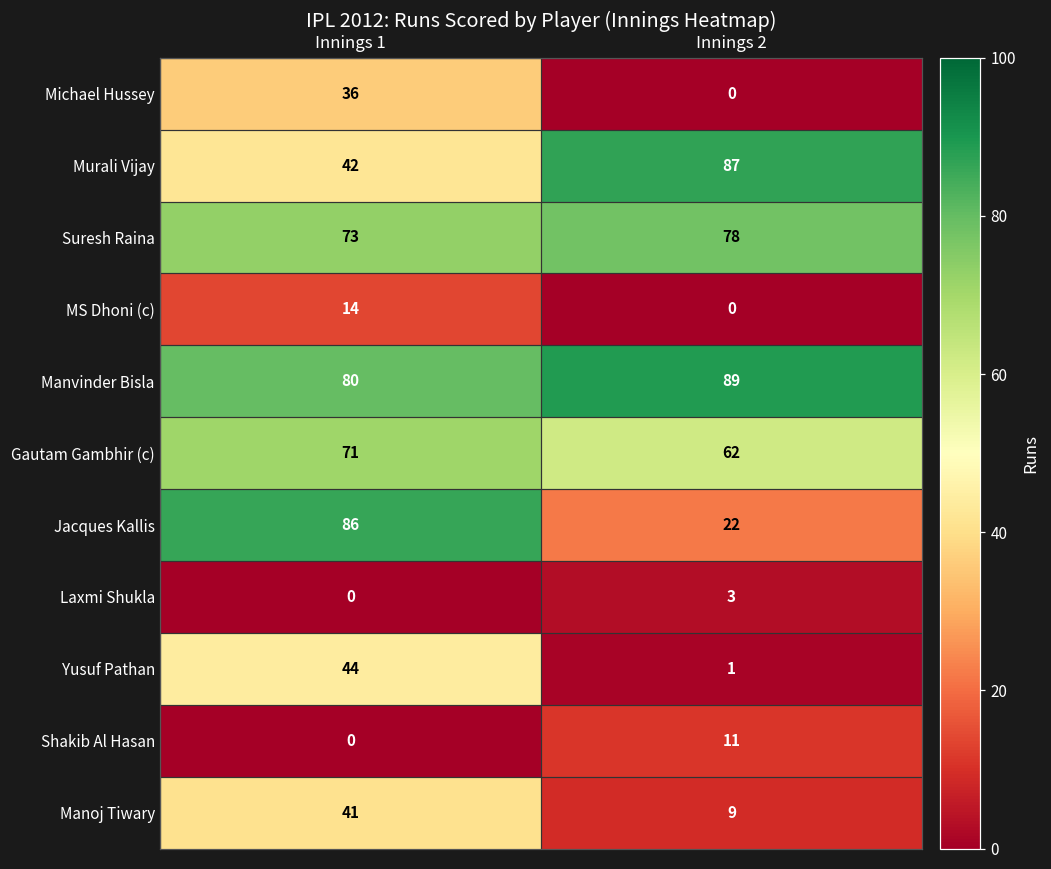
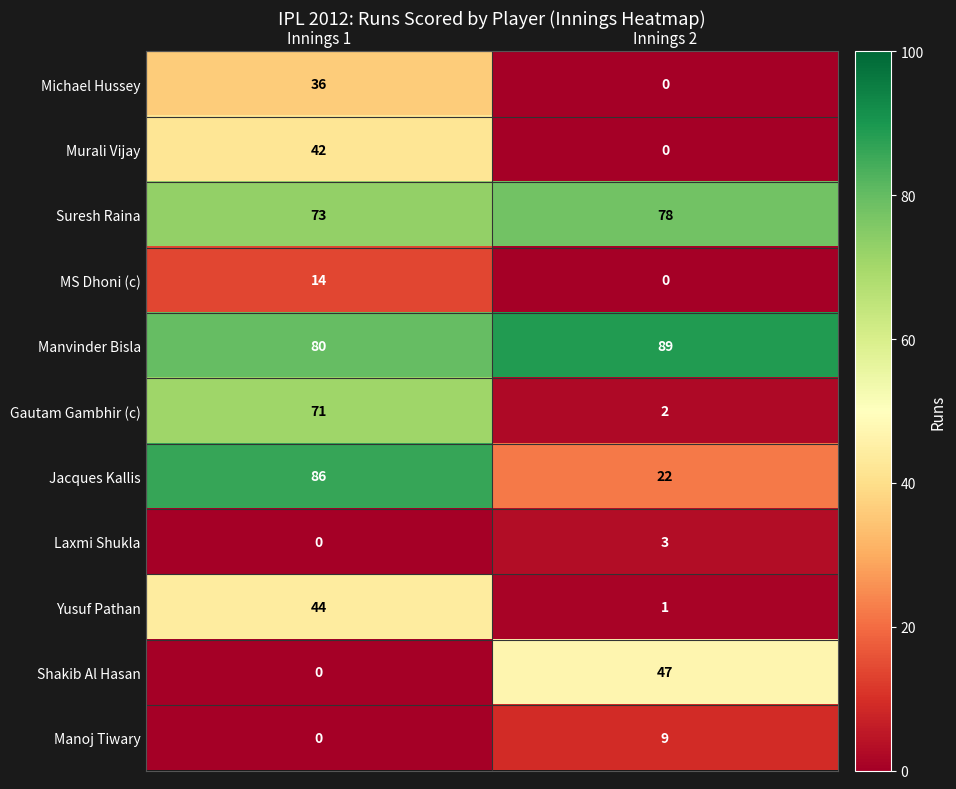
  {
    "Michael Hussey": {
      "Innings 1": 36,
      "Innings 2": 0
    },
    "Murali Vijay": {
      "Innings 1": 42,
-     "Innings 2": 87
+     "Innings 2": 0
    },
    "Suresh Raina": {
      "Innings 1": 73,
      "Innings 2": 78
    },
    "MS Dhoni (c)": {
      "Innings 1": 14,
      "Innings 2": 0
    },
    "Manvinder Bisla": {
      "Innings 1": 80,
      "Innings 2": 89
    },
    "Gautam Gambhir (c)": {
      "Innings 1": 71,
-     "Innings 2": 62
+     "Innings 2": 2
    },
    "Jacques Kallis": {
      "Innings 1": 86,
      "Innings 2": 22
    },
    "Laxmi Shukla": {
      "Innings 1": 0,
      "Innings 2": 3
    },
    "Yusuf Pathan": {
      "Innings 1": 44,
      "Innings 2": 1
    },
    "Shakib Al Hasan": {
      "Innings 1": 0,
-     "Innings 2": 11
+     "Innings 2": 47
    },
    "Manoj Tiwary": {
-     "Innings 1": 41,
+     "Innings 1": 0,
      "Innings 2": 9
    }
  }
